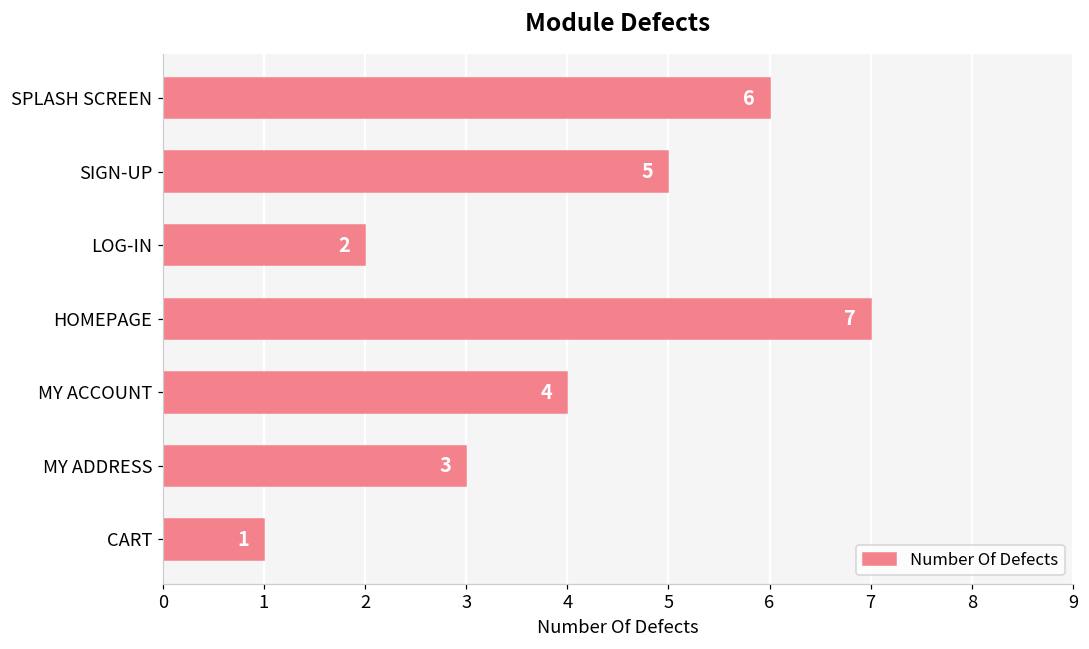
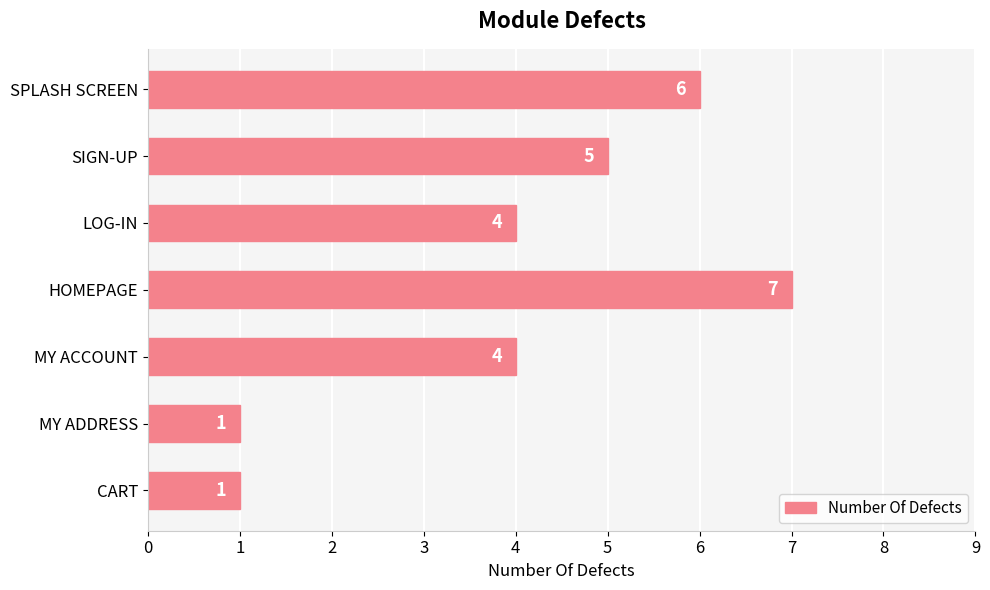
  {
    "SPLASH SCREEN": 6,
    "SIGN-UP": 5,
-   "LOG-IN": 2,
+   "LOG-IN": 4,
    "HOMEPAGE": 7,
    "MY ACCOUNT": 4,
-   "MY ADDRESS": 3,
+   "MY ADDRESS": 1,
    "CART": 1
  }
